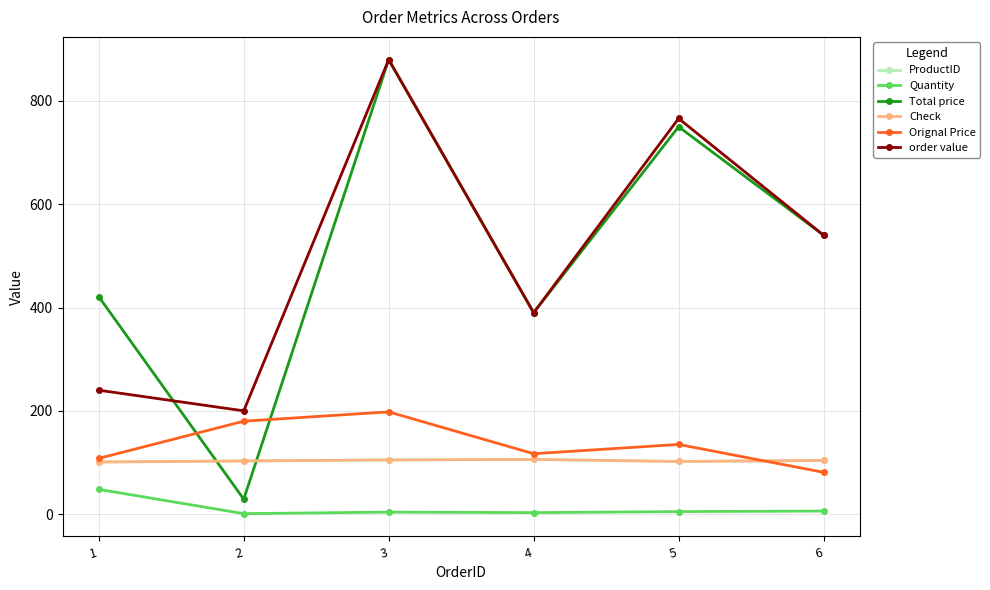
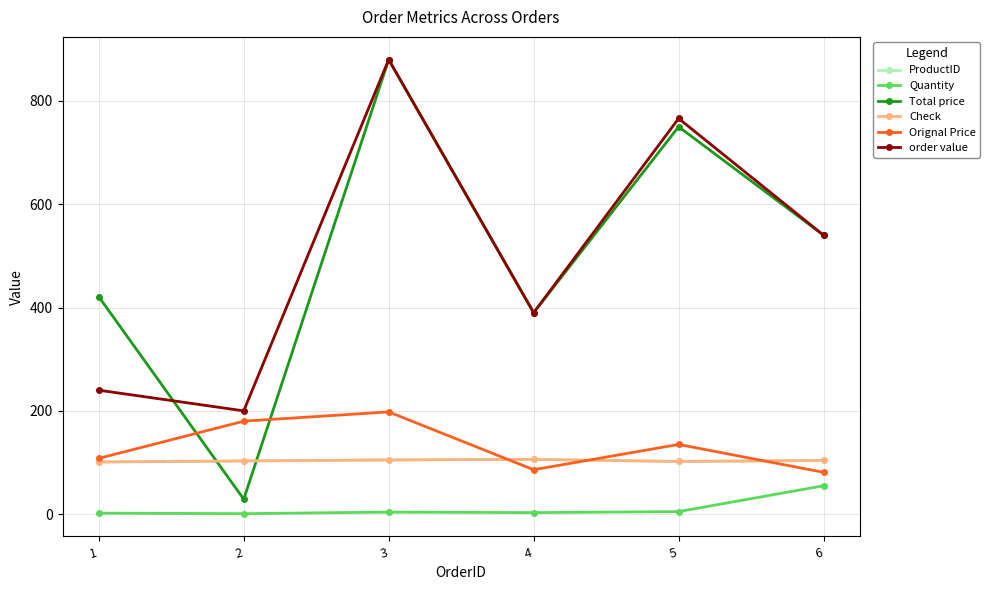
  {
    "Check": {
      "1": 100,
      "2": 100,
      "3": 110,
      "4": 110,
      "5": 100,
      "6": 100
    },
    "Quantity": {
-     "1": 50,
+     "1": 0,
      "2": 0,
      "3": 0,
      "4": 0,
      "5": 10,
-     "6": 10
+     "6": 60
    },
    "Total price": {
      "1": 420,
      "2": 30,
      "5": 750
    },
    "Orignal Price": {
      "1": 110,
      "2": 180,
      "3": 200,
-     "4": 120,
+     "4": 90,
      "5": 140,
      "6": 80
    },
    "order value": {
      "1": 240,
      "2": 200,
      "5": 770
    }
  }
